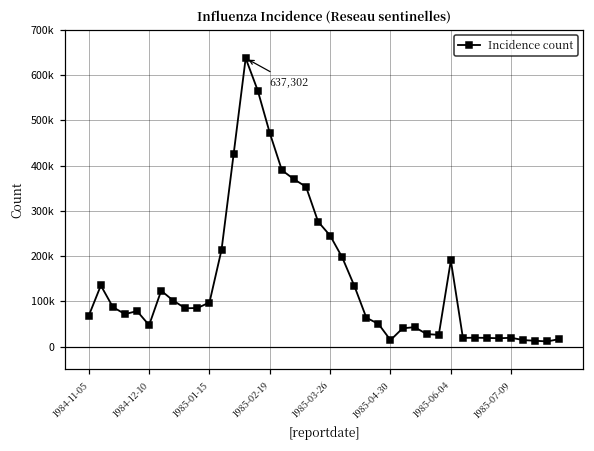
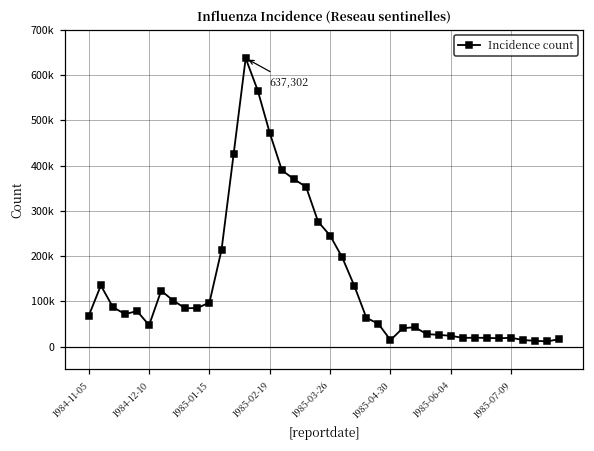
  {
    "1984-11-05": 70000,
    "1984-12-10": 50000,
    "1985-01-15": 100000,
    "1985-02-19": 470000,
    "1985-03-26": 250000,
    "1985-04-30": 10000,
-   "1985-06-04": 190000,
+   "1985-06-04": 20000,
    "1985-07-09": 20000
  }
